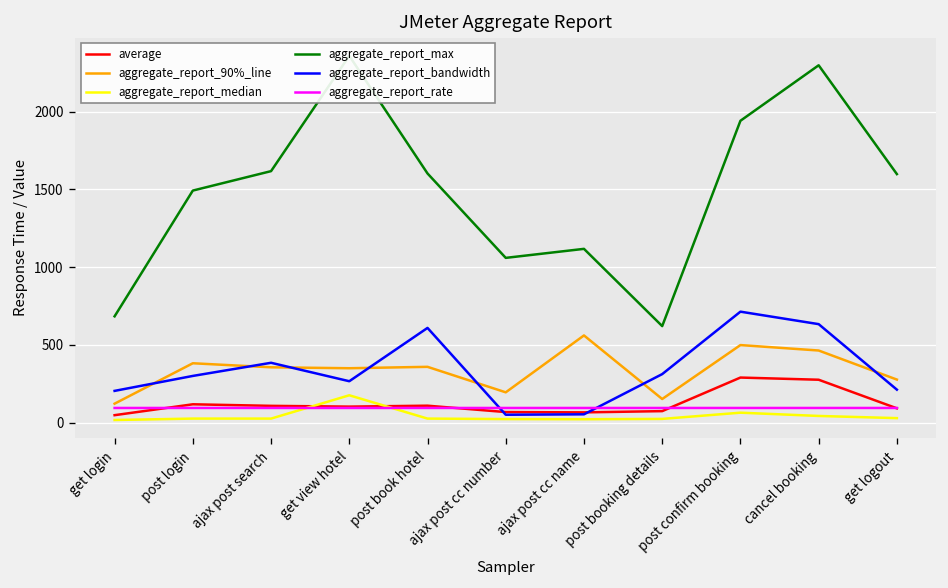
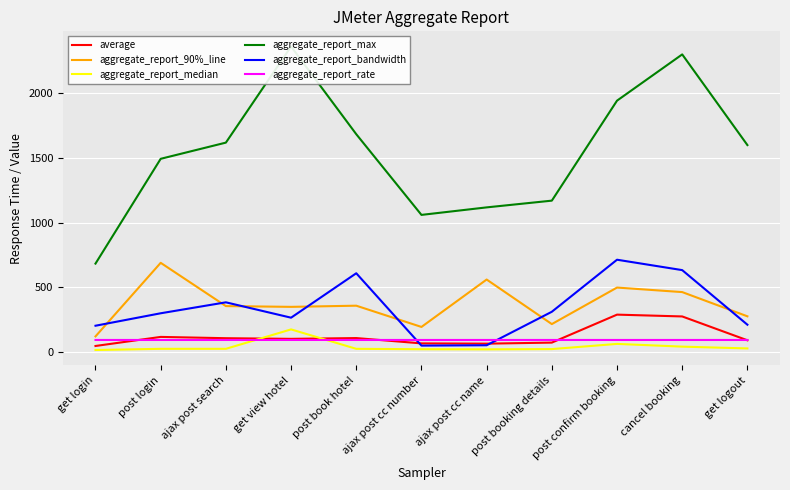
  {
    "average": {
      "get login": 50,
      "post login": 120,
      "post booking details": 70,
      "post confirm booking": 290,
      "cancel booking": 280
    },
    "aggregate_report_90%_line": {
      "get login": 120,
-     "post login": 380,
+     "post login": 690,
      "ajax post search": 360,
      "get view hotel": 350,
      "post book hotel": 360,
      "ajax post cc number": 200,
      "ajax post cc name": 560,
-     "post booking details": 150,
+     "post booking details": 220,
      "post confirm booking": 500,
      "cancel booking": 460,
      "get logout": 280
    },
    "aggregate_report_median": {
      "get login": 20,
      "post login": 30,
      "ajax post search": 30,
      "get view hotel": 180,
      "post book hotel": 30,
      "ajax post cc number": 20,
      "ajax post cc name": 20,
      "post booking details": 20,
      "post confirm booking": 60,
      "cancel booking": 40,
      "get logout": 30
    },
    "aggregate_report_max": {
      "get login": 680,
      "post login": 1490,
      "ajax post search": 1620,
-     "post book hotel": 1600,
+     "post book hotel": 1680,
      "ajax post cc number": 1060,
      "ajax post cc name": 1120,
-     "post booking details": 620,
+     "post booking details": 1170,
      "post confirm booking": 1940,
      "cancel booking": 2300,
      "get logout": 1600
    },
    "aggregate_report_bandwidth": {
      "get login": 200,
      "post login": 300,
      "ajax post search": 390,
      "get view hotel": 270,
      "post book hotel": 610,
      "post booking details": 310,
      "post confirm booking": 710,
      "cancel booking": 630,
      "get logout": 210
    },
    "aggregate_report_rate": {
      "get login": 90,
      "post login": 90,
      "ajax post cc number": 90,
      "ajax post cc name": 90,
      "post booking details": 90,
      "post confirm booking": 90,
      "cancel booking": 90
    }
  }
